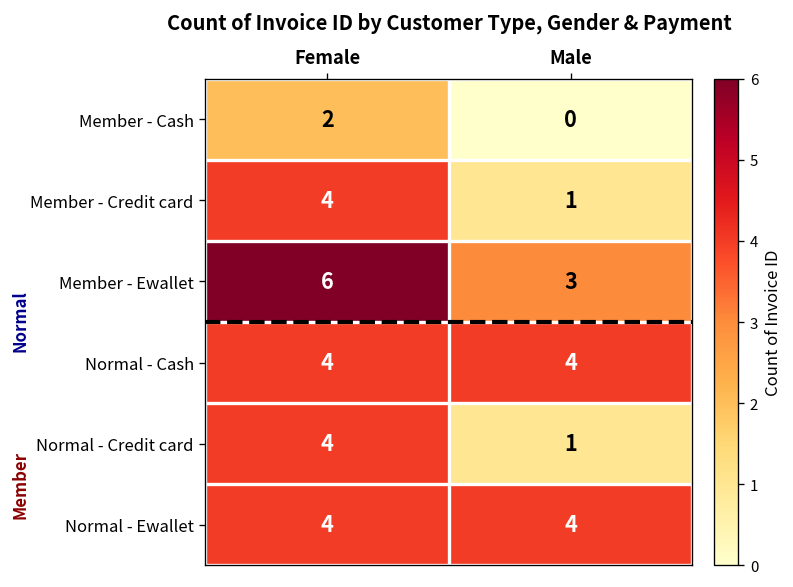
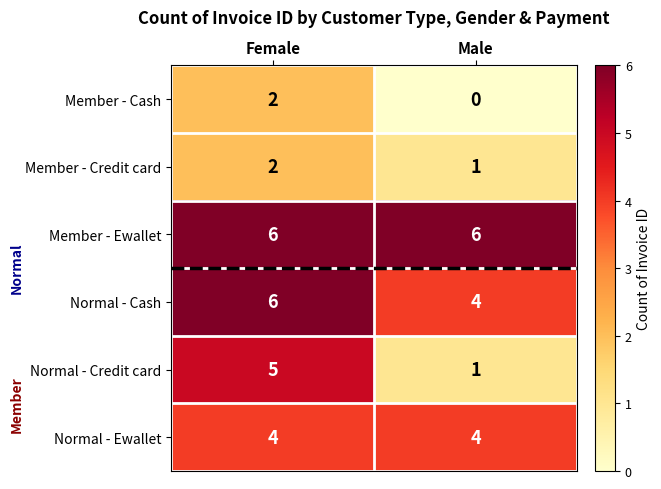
  {
    "Member - Cash": {
      "Female": 2,
      "Male": 0
    },
    "Member - Credit card": {
-     "Female": 4,
+     "Female": 2,
      "Male": 1
    },
    "Member - Ewallet": {
      "Female": 6,
-     "Male": 3
+     "Male": 6
    },
    "Normal - Cash": {
-     "Female": 4,
+     "Female": 6,
      "Male": 4
    },
    "Normal - Credit card": {
-     "Female": 4,
+     "Female": 5,
      "Male": 1
    },
    "Normal - Ewallet": {
      "Female": 4,
      "Male": 4
    }
  }
